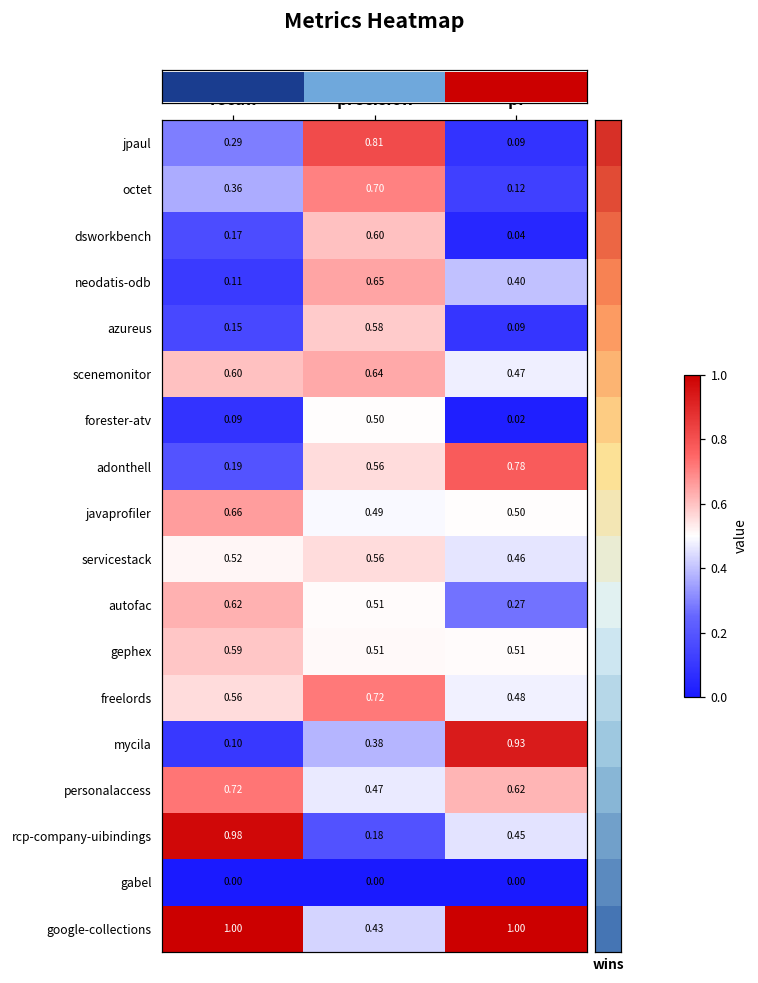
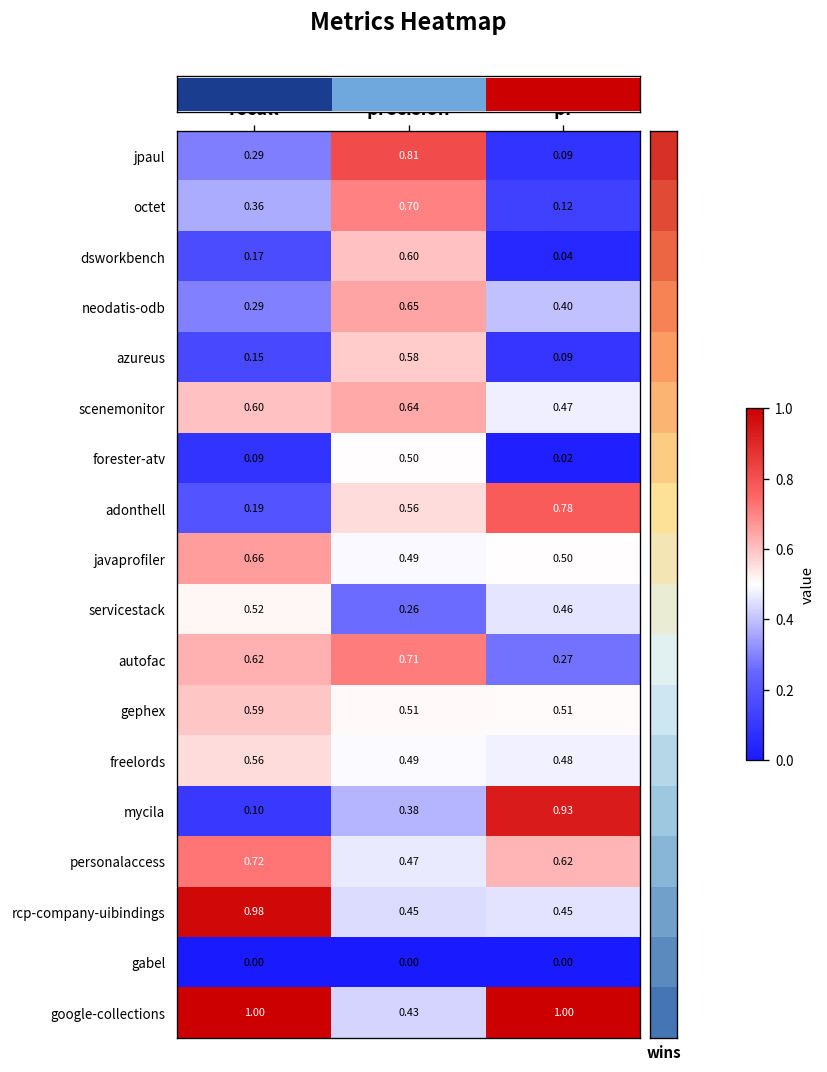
  {
    "jpaul": {
      "recall": 0.29,
      "precision": 0.81,
      "pf": 0.09
    },
    "octet": {
      "recall": 0.36,
      "precision": 0.70,
      "pf": 0.12
    },
    "dsworkbench": {
      "recall": 0.17,
      "precision": 0.60,
      "pf": 0.04
    },
    "neodatis-odb": {
-     "recall": 0.11,
+     "recall": 0.29,
      "precision": 0.65,
      "pf": 0.40
    },
    "azureus": {
      "recall": 0.15,
      "precision": 0.58,
      "pf": 0.09
    },
    "scenemonitor": {
      "recall": 0.60,
      "precision": 0.64,
      "pf": 0.47
    },
    "forester-atv": {
      "recall": 0.09,
      "precision": 0.50,
      "pf": 0.02
    },
    "adonthell": {
      "recall": 0.19,
      "precision": 0.56,
      "pf": 0.78
    },
    "javaprofiler": {
      "recall": 0.66,
      "precision": 0.49,
      "pf": 0.50
    },
    "servicestack": {
      "recall": 0.52,
-     "precision": 0.56,
+     "precision": 0.26,
      "pf": 0.46
    },
    "autofac": {
      "recall": 0.62,
-     "precision": 0.51,
+     "precision": 0.71,
      "pf": 0.27
    },
    "gephex": {
      "recall": 0.59,
      "precision": 0.51,
      "pf": 0.51
    },
    "freelords": {
      "recall": 0.56,
-     "precision": 0.72,
+     "precision": 0.49,
      "pf": 0.48
    },
    "mycila": {
      "recall": 0.10,
      "precision": 0.38,
      "pf": 0.93
    },
    "personalaccess": {
      "recall": 0.72,
      "precision": 0.47,
      "pf": 0.62
    },
    "rcp-company-uibindings": {
      "recall": 0.98,
-     "precision": 0.18,
+     "precision": 0.45,
      "pf": 0.45
    },
    "gabel": {
      "recall": 0.00,
      "precision": 0.00,
      "pf": 0.00
    },
    "google-collections": {
      "recall": 1.00,
      "precision": 0.43,
      "pf": 1.00
    }
  }
